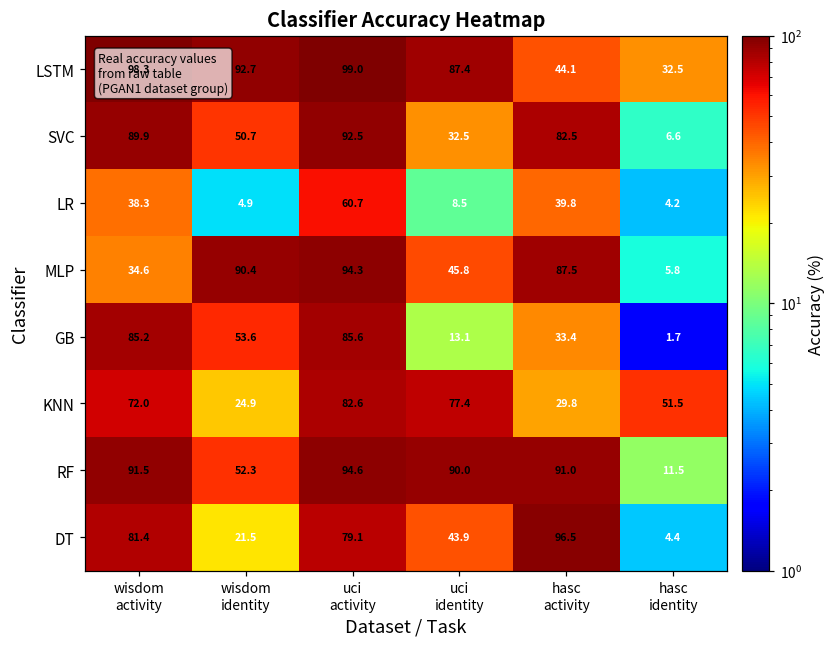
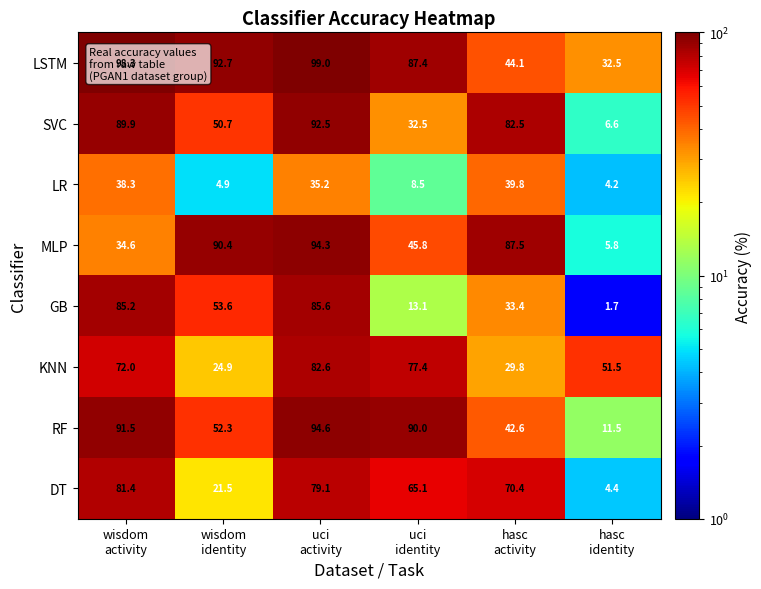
  {
    "LSTM": {
      "wisdom identity": 92.7,
      "uci activity": 99.0,
      "uci identity": 87.4,
      "hasc activity": 44.1,
      "hasc identity": 32.5
    },
    "SVC": {
      "wisdom activity": 89.9,
      "wisdom identity": 50.7,
      "uci activity": 92.5,
      "uci identity": 32.5,
      "hasc activity": 82.5,
      "hasc identity": 6.6
    },
    "LR": {
      "wisdom activity": 38.3,
      "wisdom identity": 4.9,
-     "uci activity": 60.7,
+     "uci activity": 35.2,
      "uci identity": 8.5,
      "hasc activity": 39.8,
      "hasc identity": 4.2
    },
    "MLP": {
      "wisdom activity": 34.6,
      "wisdom identity": 90.4,
      "uci activity": 94.3,
      "uci identity": 45.8,
      "hasc activity": 87.5,
      "hasc identity": 5.8
    },
    "GB": {
      "wisdom activity": 85.2,
      "wisdom identity": 53.6,
      "uci activity": 85.6,
      "uci identity": 13.1,
      "hasc activity": 33.4,
      "hasc identity": 1.7
    },
    "KNN": {
      "wisdom activity": 72.0,
      "wisdom identity": 24.9,
      "uci activity": 82.6,
      "uci identity": 77.4,
      "hasc activity": 29.8,
      "hasc identity": 51.5
    },
    "RF": {
      "wisdom activity": 91.5,
      "wisdom identity": 52.3,
      "uci activity": 94.6,
      "uci identity": 90.0,
-     "hasc activity": 91.0,
+     "hasc activity": 42.6,
      "hasc identity": 11.5
    },
    "DT": {
      "wisdom activity": 81.4,
      "wisdom identity": 21.5,
      "uci activity": 79.1,
-     "uci identity": 43.9,
-     "hasc activity": 96.5,
+     "uci identity": 65.1,
+     "hasc activity": 70.4,
      "hasc identity": 4.4
    }
  }
